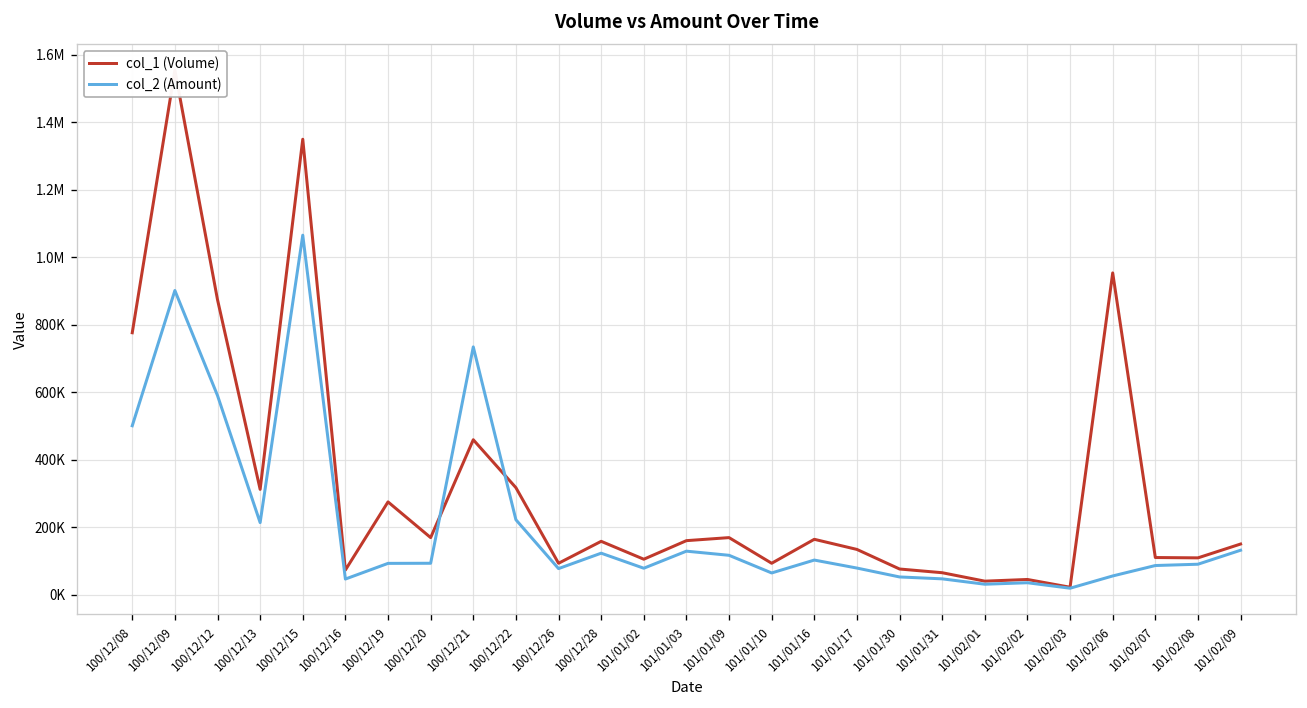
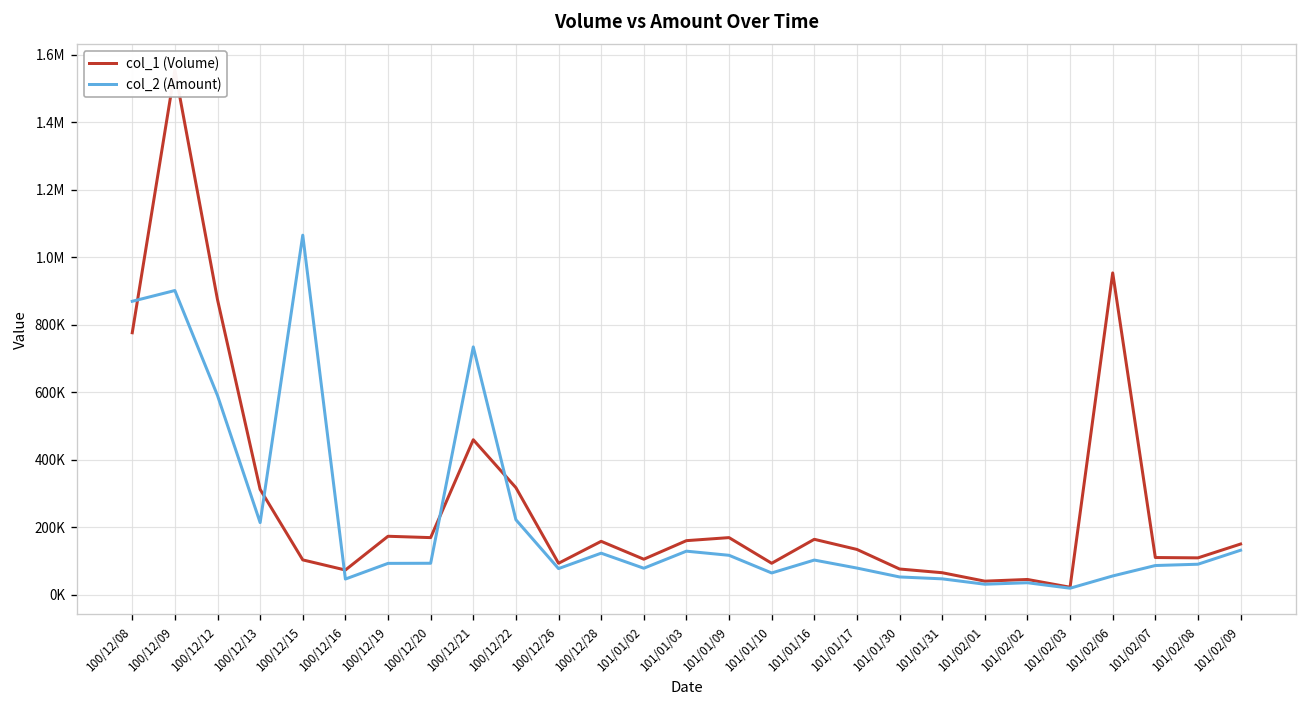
  {
    "col_1 (Volume)": {
      "100/12/08": 780000,
      "100/12/12": 870000,
      "100/12/13": 310000,
-     "100/12/15": 1350000,
+     "100/12/15": 100000,
      "100/12/16": 70000,
-     "100/12/19": 270000,
+     "100/12/19": 170000,
      "100/12/20": 170000,
      "100/12/21": 460000,
      "100/12/22": 320000,
      "100/12/26": 90000,
      "100/12/28": 160000,
      "101/01/02": 110000,
      "101/01/03": 160000,
      "101/01/09": 170000,
      "101/01/10": 90000,
      "101/01/16": 160000,
      "101/01/17": 130000,
      "101/01/30": 80000,
      "101/01/31": 70000,
      "101/02/01": 40000,
      "101/02/02": 50000,
      "101/02/06": 950000,
      "101/02/07": 110000,
      "101/02/08": 110000,
      "101/02/09": 150000
    },
    "col_2 (Amount)": {
-     "100/12/08": 500000,
+     "100/12/08": 870000,
      "100/12/09": 900000,
      "100/12/12": 590000,
      "100/12/13": 210000,
      "100/12/15": 1070000,
      "100/12/16": 50000,
      "100/12/19": 90000,
      "100/12/20": 90000,
      "100/12/21": 730000,
      "100/12/22": 220000,
      "100/12/26": 80000,
      "100/12/28": 120000,
      "101/01/02": 80000,
      "101/01/03": 130000,
      "101/01/09": 120000,
      "101/01/10": 60000,
      "101/01/16": 100000,
      "101/01/17": 80000,
      "101/01/30": 50000,
      "101/01/31": 50000,
      "101/02/01": 30000,
      "101/02/02": 40000,
      "101/02/06": 60000,
      "101/02/07": 90000,
      "101/02/08": 90000,
      "101/02/09": 130000
    }
  }
